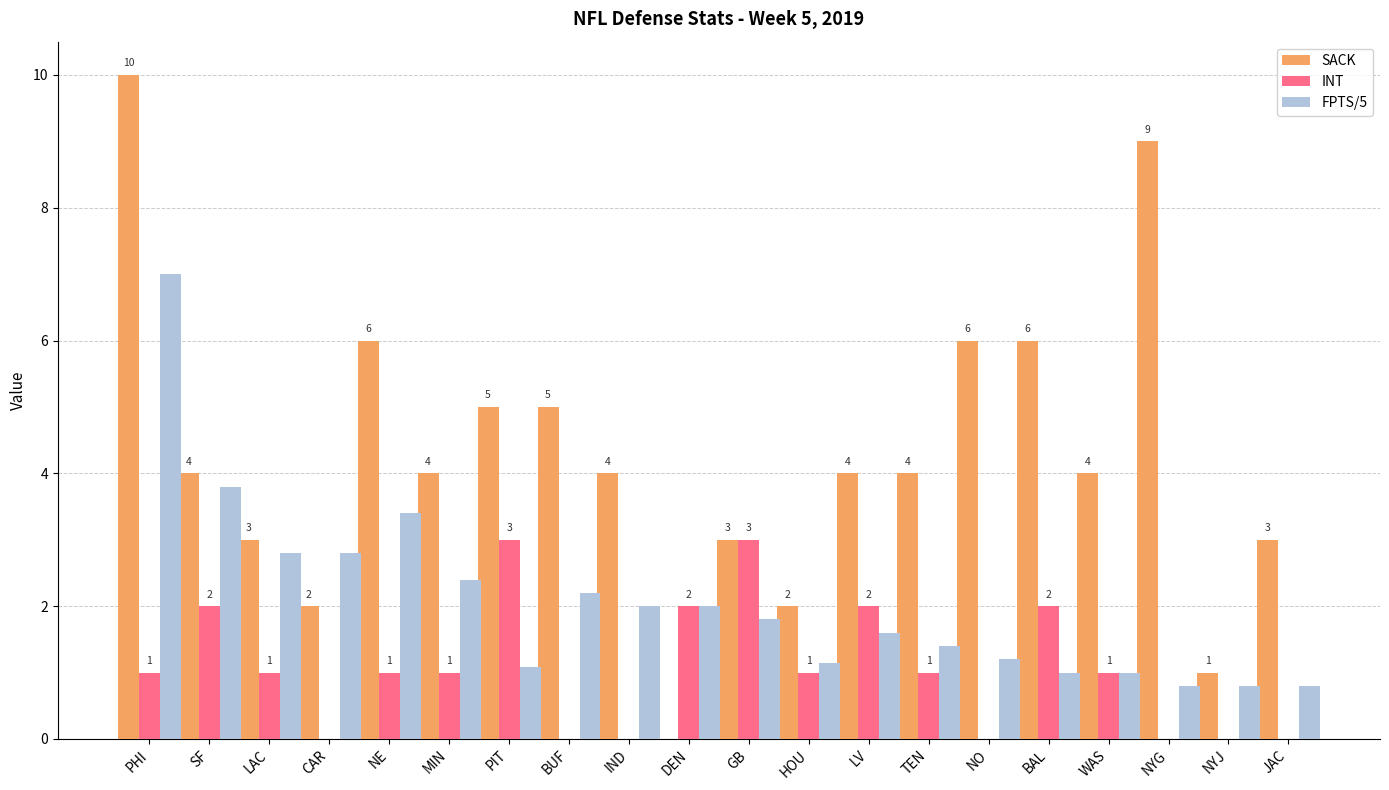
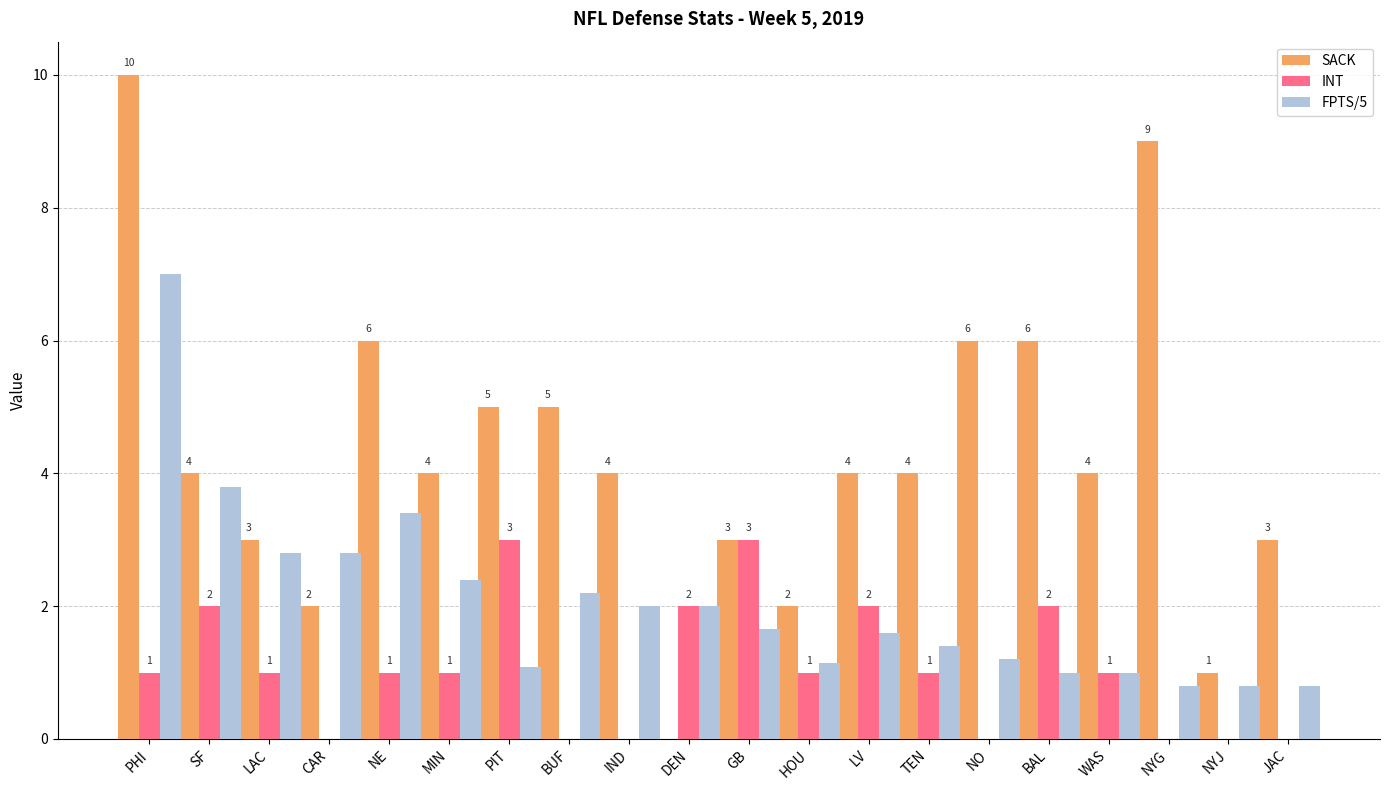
  {
    "SACK": {
      "PHI": 10,
      "SF": 4,
      "LAC": 3,
      "CAR": 2,
      "NE": 6,
      "MIN": 4,
      "PIT": 5,
      "BUF": 5,
      "IND": 4,
      "GB": 3,
      "HOU": 2,
      "LV": 4,
      "TEN": 4,
      "NO": 6,
      "BAL": 6,
      "WAS": 4,
      "NYG": 9,
      "NYJ": 1,
      "JAC": 3
    },
    "INT": {
      "PHI": 1,
      "SF": 2,
      "LAC": 1,
      "NE": 1,
      "MIN": 1,
      "PIT": 3,
      "DEN": 2,
      "GB": 3,
      "HOU": 1,
      "LV": 2,
      "TEN": 1,
      "BAL": 2,
      "WAS": 1
    },
    "FPTS/5": {
      "PHI": 7.0,
      "SF": 3.8,
      "LAC": 2.8,
      "CAR": 2.8,
      "NE": 3.4,
      "MIN": 2.4,
      "PIT": 1.1,
      "BUF": 2.2,
      "IND": 2.0,
-     "GB": 1.8,
+     "GB": 1.7,
      "LV": 1.6,
      "NO": 1.2,
      "BAL": 1.0,
      "NYJ": 0.8,
      "JAC": 0.8
    }
  }
